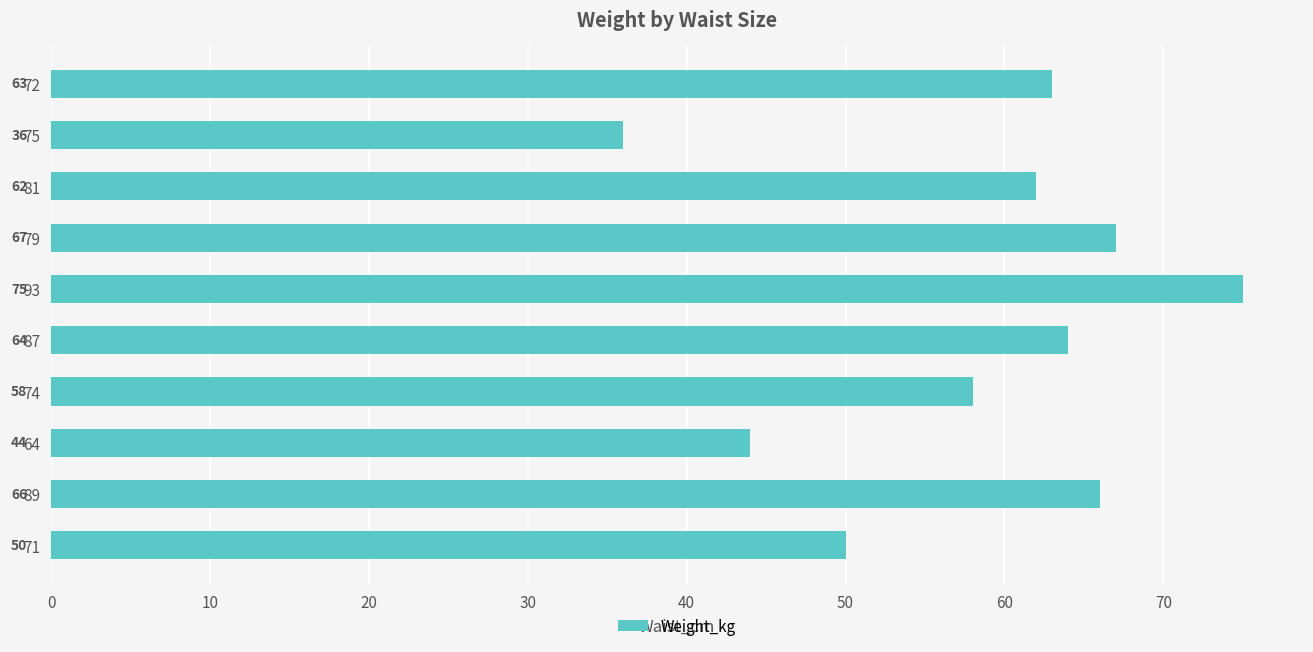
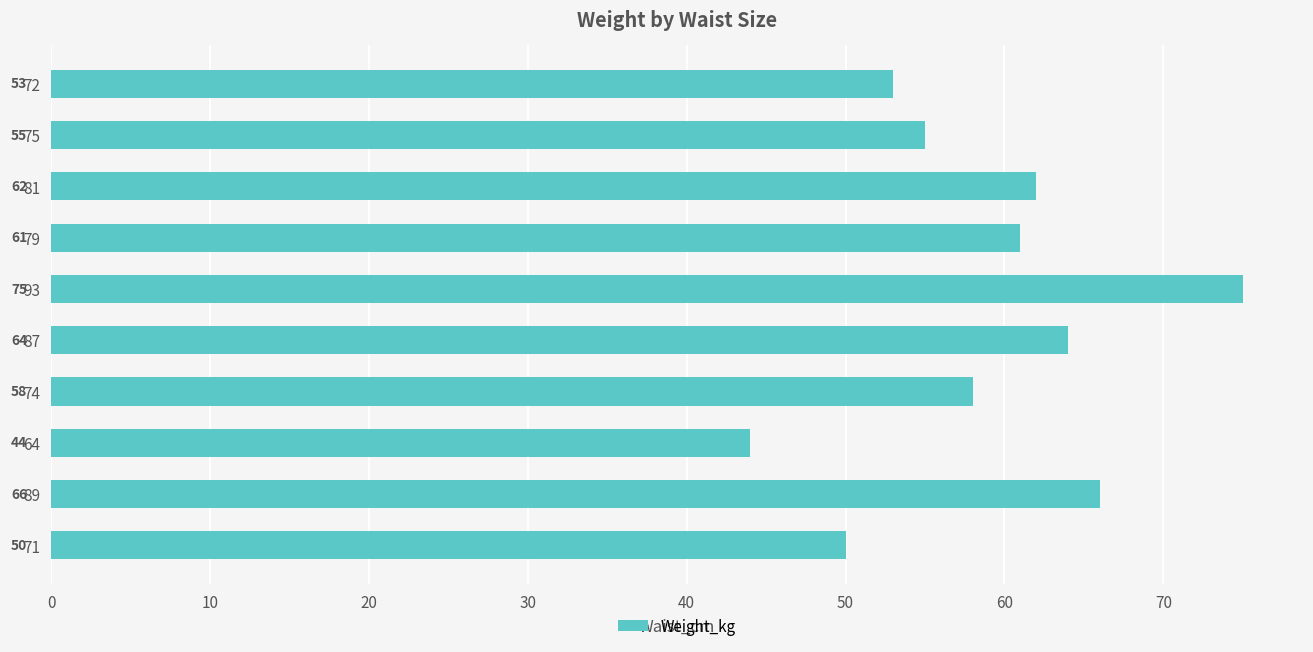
  {
-   "72": 63,
-   "75": 36,
-   "79": 67
+   "72": 53,
+   "75": 55,
+   "79": 61
  }
